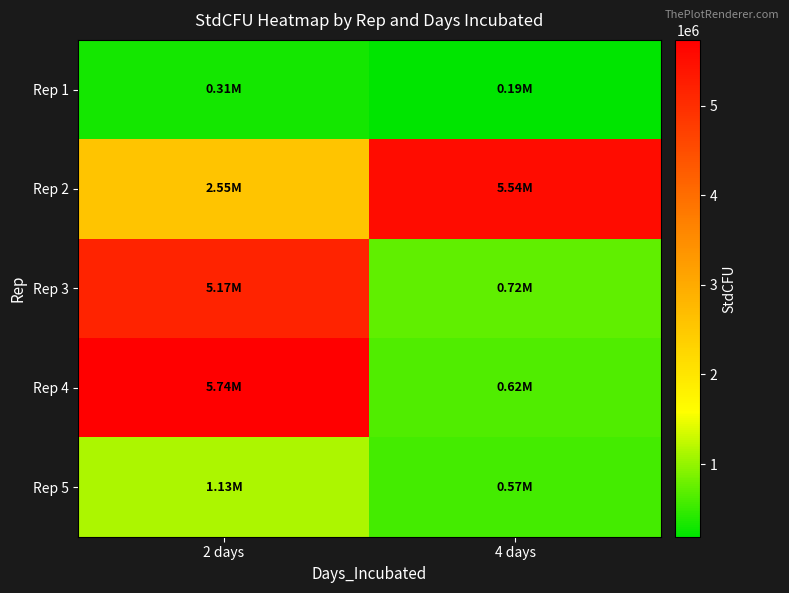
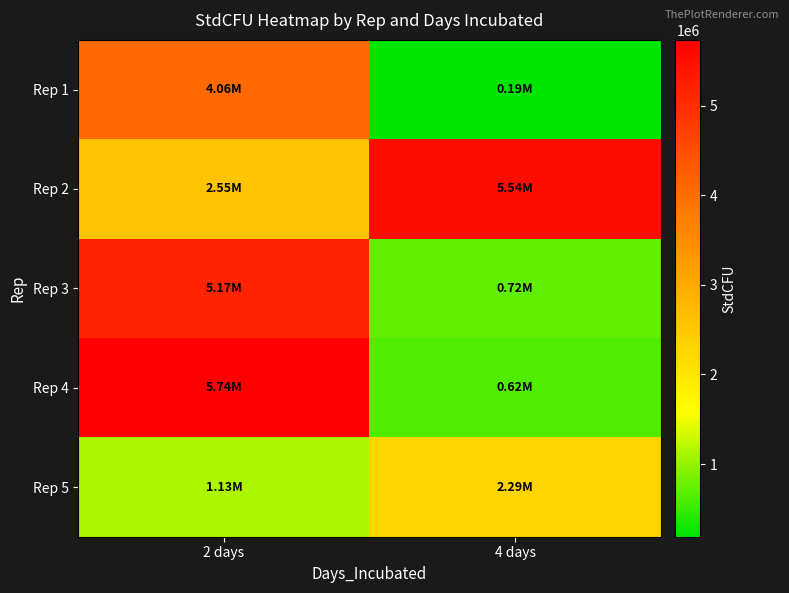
  {
    "Rep 1": {
-     "2 days": "0.31M",
+     "2 days": "4.06M",
      "4 days": "0.19M"
    },
    "Rep 2": {
      "2 days": "2.55M",
      "4 days": "5.54M"
    },
    "Rep 3": {
      "2 days": "5.17M",
      "4 days": "0.72M"
    },
    "Rep 4": {
      "2 days": "5.74M",
      "4 days": "0.62M"
    },
    "Rep 5": {
      "2 days": "1.13M",
-     "4 days": "0.57M"
+     "4 days": "2.29M"
    }
  }
